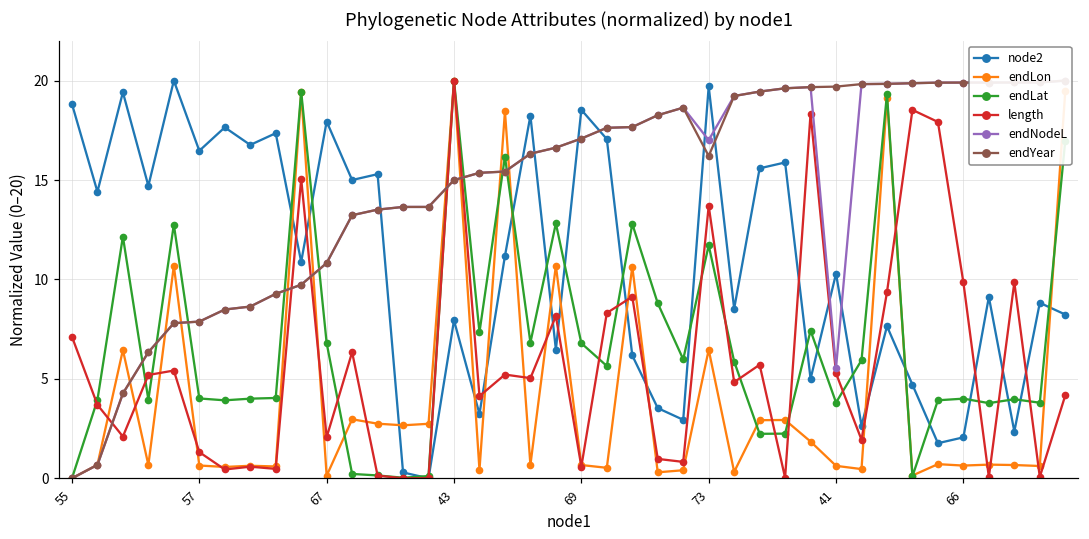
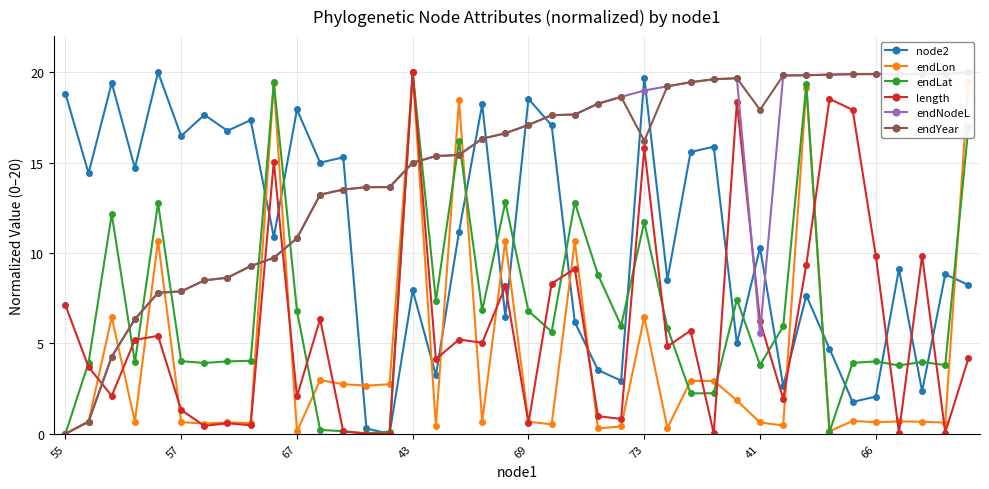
  {
    "node2": {
      "55": 18.8,
      "57": 16.5,
      "67": 17.9,
      "43": 7.9,
      "69": 18.5,
      "73": 19.7,
      "41": 10.3,
      "66": 2.1
    },
    "endLon": {
      "57": 0.6,
      "67": 0.1,
      "73": 6.5,
      "41": 0.6,
      "66": 0.6
    },
    "endLat": {
      "57": 4.0,
      "67": 6.8,
      "69": 6.8,
      "73": 11.7,
      "41": 3.8,
      "66": 4.0
    },
    "length": {
      "55": 7.1,
      "57": 1.3,
      "67": 2.1,
-     "73": 13.7,
-     "41": 5.3,
+     "73": 15.8,
+     "41": 6.2,
      "66": 9.8
    },
    "endNodeL": {
-     "73": 17.0,
+     "73": 19.0,
      "41": 5.6
    },
    "endYear": {
      "73": 16.2,
-     "41": 19.7
+     "41": 17.9
    }
  }
